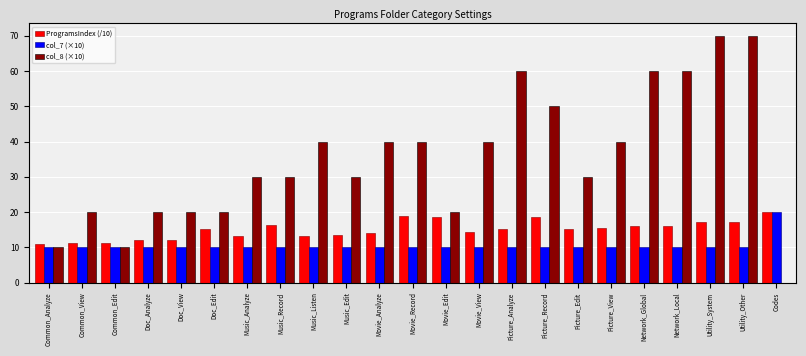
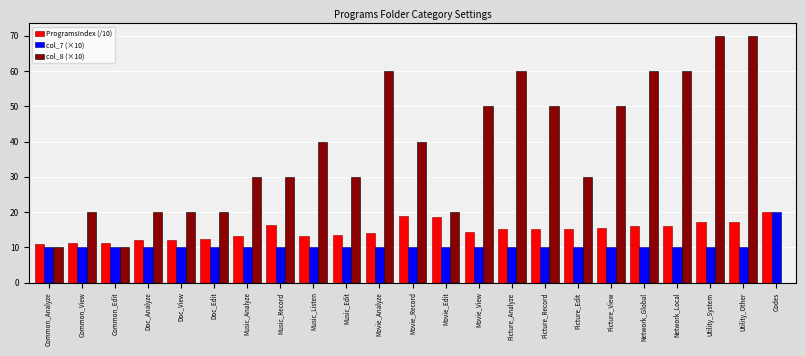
  {
    "ProgramsIndex (/10)": {
      "Common_Analyze": 11,
      "Common_View": 11,
      "Common_Edit": 11,
      "Doc_Analyze": 12,
      "Doc_View": 12,
-     "Doc_Edit": 15,
+     "Doc_Edit": 12,
      "Music_Analyze": 13,
      "Music_Record": 16,
      "Music_Listen": 13,
      "Music_Edit": 13,
      "Movie_Analyze": 14,
      "Movie_Record": 19,
      "Movie_Edit": 19,
      "Movie_View": 14,
      "Picture_Analyze": 15,
-     "Picture_Record": 19,
+     "Picture_Record": 15,
      "Picture_Edit": 15,
      "Picture_View": 15,
      "Network_Global": 16,
      "Network_Local": 16,
      "Utility_System": 17,
      "Utility_Other": 17,
      "Codes": 20
    },
    "col_7 (×10)": {
      "Common_Analyze": 10,
      "Common_View": 10,
      "Common_Edit": 10,
      "Doc_Analyze": 10,
      "Doc_View": 10,
      "Doc_Edit": 10,
      "Music_Analyze": 10,
      "Music_Record": 10,
      "Music_Listen": 10,
      "Music_Edit": 10,
      "Movie_Analyze": 10,
      "Movie_Record": 10,
      "Movie_Edit": 10,
      "Movie_View": 10,
      "Picture_Analyze": 10,
      "Picture_Record": 10,
      "Picture_Edit": 10,
      "Picture_View": 10,
      "Network_Global": 10,
      "Network_Local": 10,
      "Utility_System": 10,
      "Utility_Other": 10,
      "Codes": 20
    },
    "col_8 (×10)": {
      "Common_Analyze": 10,
      "Common_View": 20,
      "Common_Edit": 10,
      "Doc_Analyze": 20,
      "Doc_View": 20,
      "Doc_Edit": 20,
      "Music_Analyze": 30,
      "Music_Record": 30,
      "Music_Listen": 40,
      "Music_Edit": 30,
-     "Movie_Analyze": 40,
+     "Movie_Analyze": 60,
      "Movie_Record": 40,
      "Movie_Edit": 20,
-     "Movie_View": 40,
+     "Movie_View": 50,
      "Picture_Analyze": 60,
      "Picture_Record": 50,
      "Picture_Edit": 30,
-     "Picture_View": 40,
+     "Picture_View": 50,
      "Network_Global": 60,
      "Network_Local": 60,
      "Utility_System": 70,
      "Utility_Other": 70,
      "Codes": 0
    }
  }
